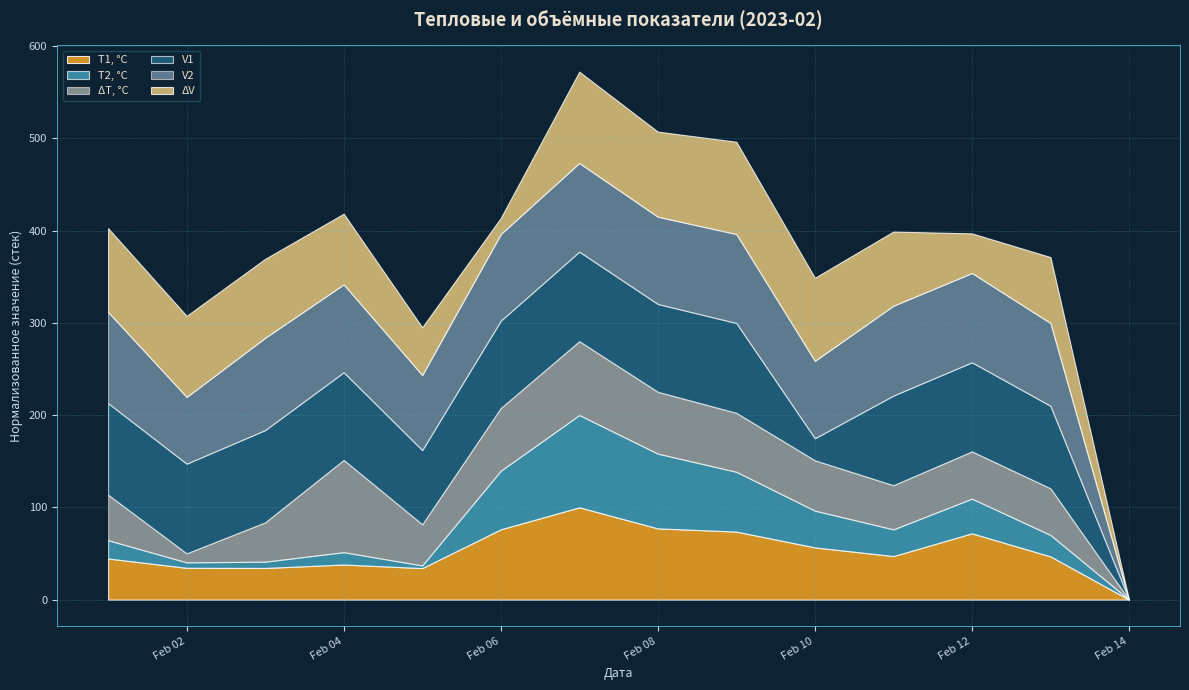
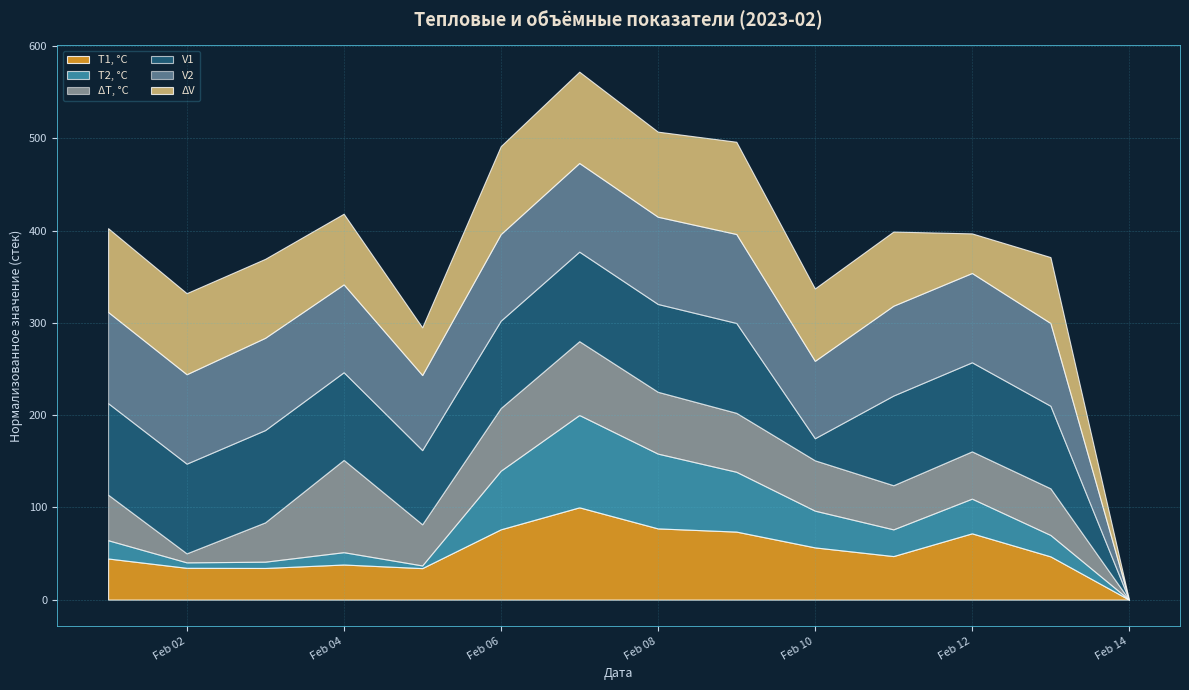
  {
    "T1, °C": {
      "Feb 02": 30,
      "Feb 04": 40,
      "Feb 06": 80,
      "Feb 08": 80,
      "Feb 10": 60,
      "Feb 12": 70
    },
    "T2, °C": {
      "Feb 02": 10,
      "Feb 04": 10,
      "Feb 06": 60,
      "Feb 08": 80,
      "Feb 10": 40,
      "Feb 12": 40
    },
    "ΔT, °C": {
      "Feb 02": 10,
      "Feb 04": 100,
      "Feb 06": 70,
      "Feb 08": 70,
      "Feb 10": 50,
      "Feb 12": 50
    },
    "V1": {
      "Feb 02": 100,
      "Feb 04": 90,
      "Feb 06": 90,
      "Feb 08": 100,
      "Feb 10": 20,
      "Feb 12": 100
    },
    "V2": {
-     "Feb 02": 70,
+     "Feb 02": 100,
      "Feb 04": 100,
      "Feb 06": 90,
      "Feb 08": 90,
      "Feb 10": 80,
      "Feb 12": 100
    },
    "ΔV": {
      "Feb 02": 90,
      "Feb 04": 80,
-     "Feb 06": 20,
+     "Feb 06": 100,
      "Feb 08": 90,
-     "Feb 10": 90,
+     "Feb 10": 80,
      "Feb 12": 40
    }
  }
